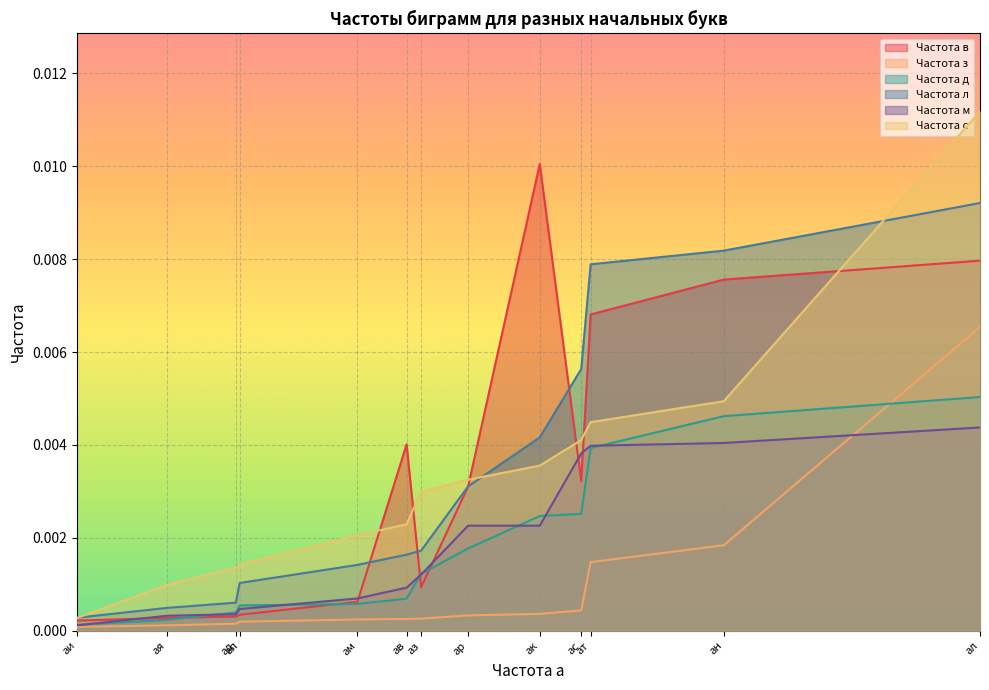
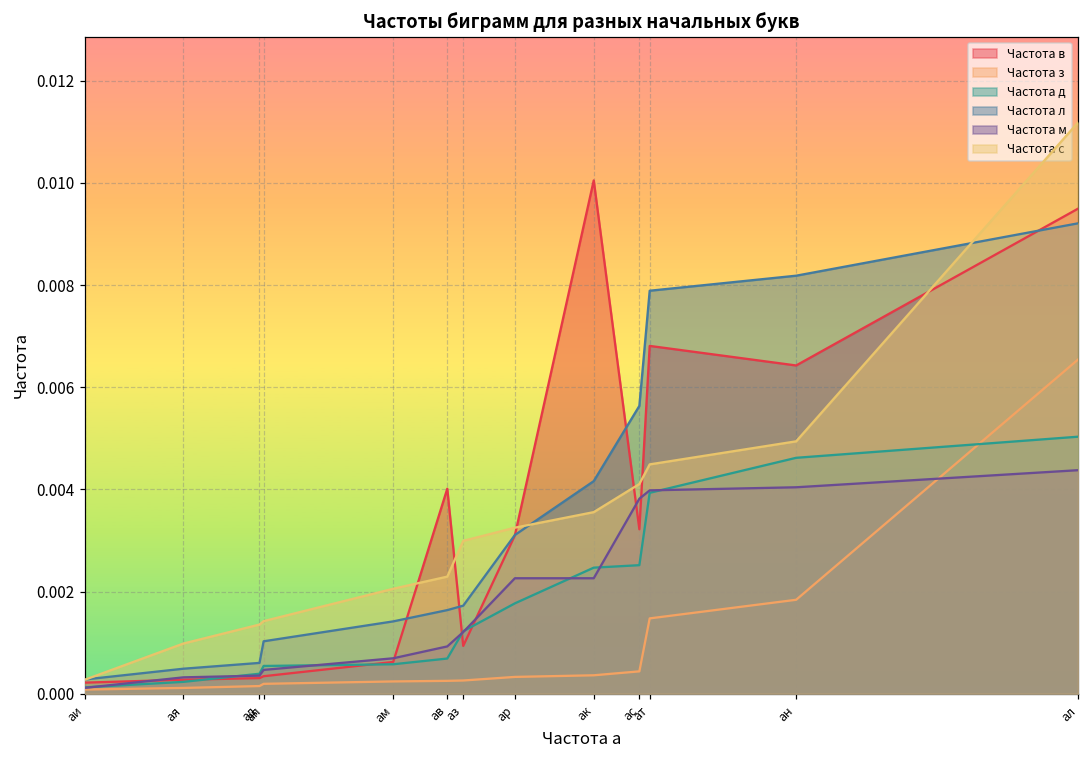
  {
    "Частота в": {
      "аи": 0.0002,
      "ап": 0.0003,
      "ав": 0.0040,
      "аз": 0.0009,
      "ак": 0.0100,
      "ас": 0.0032,
      "ат": 0.0068,
-     "ан": 0.0076,
-     "ал": 0.0080
+     "ан": 0.0064,
+     "ал": 0.0095
    }
  }
